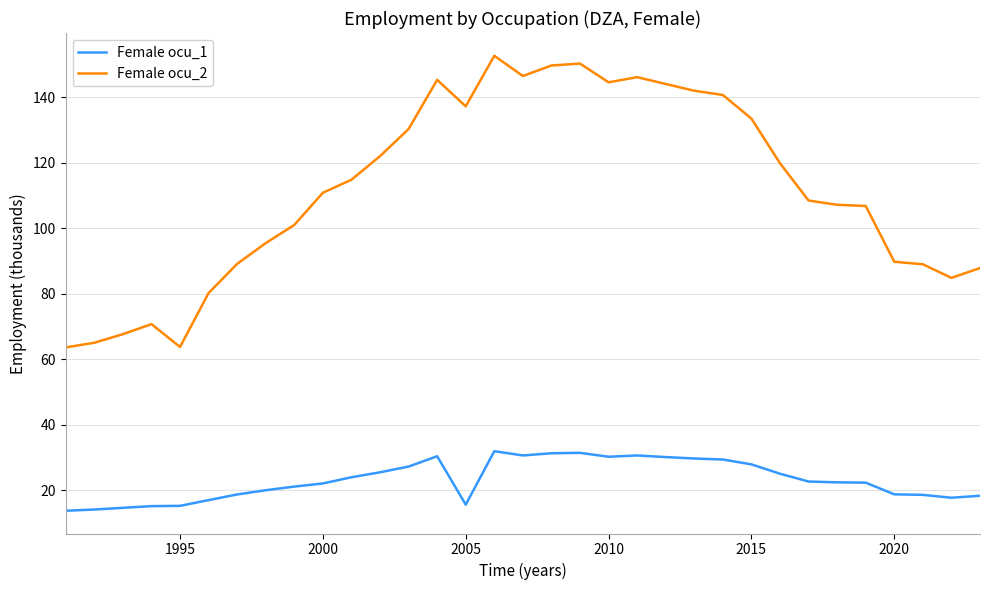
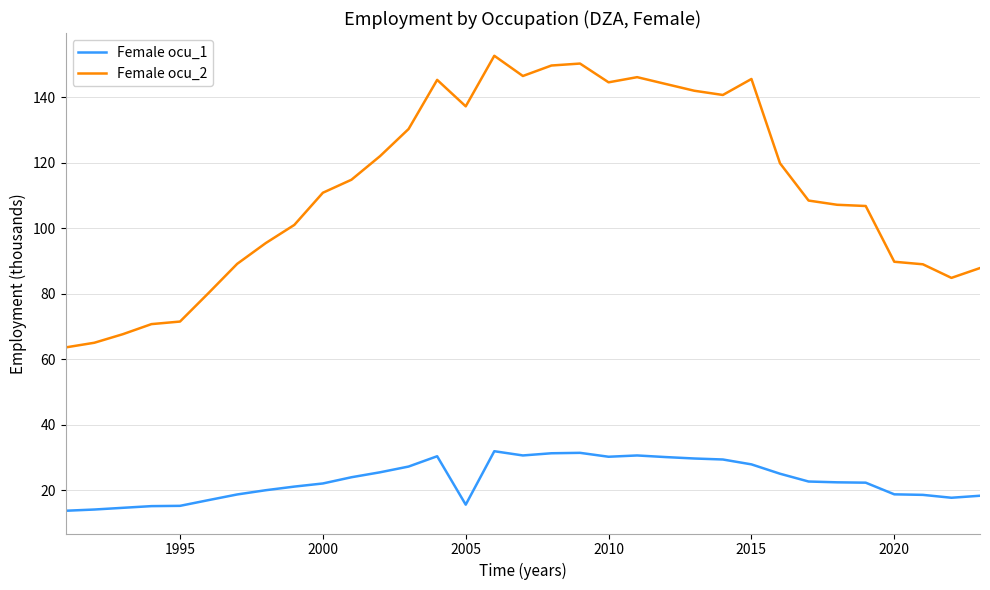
  {
    "Female ocu_1": {
      "1995": 15,
      "2000": 22,
      "2005": 16,
      "2010": 30,
      "2015": 28,
      "2020": 19
    },
    "Female ocu_2": {
-     "1995": 64,
+     "1995": 72,
      "2000": 111,
      "2005": 137,
      "2010": 145,
-     "2015": 134,
+     "2015": 146,
      "2020": 90
    }
  }
